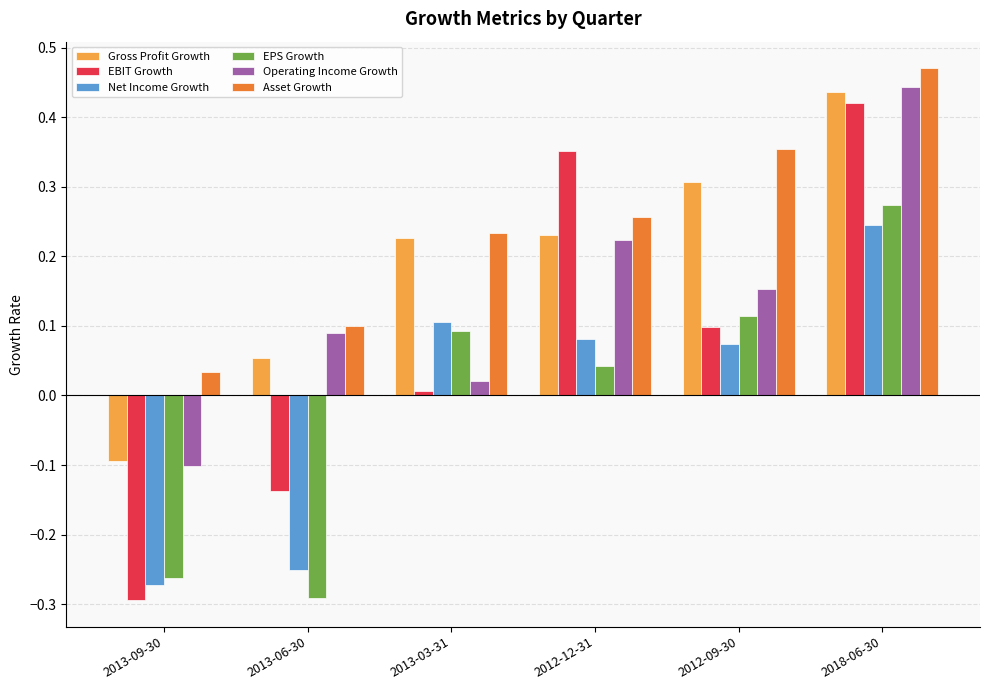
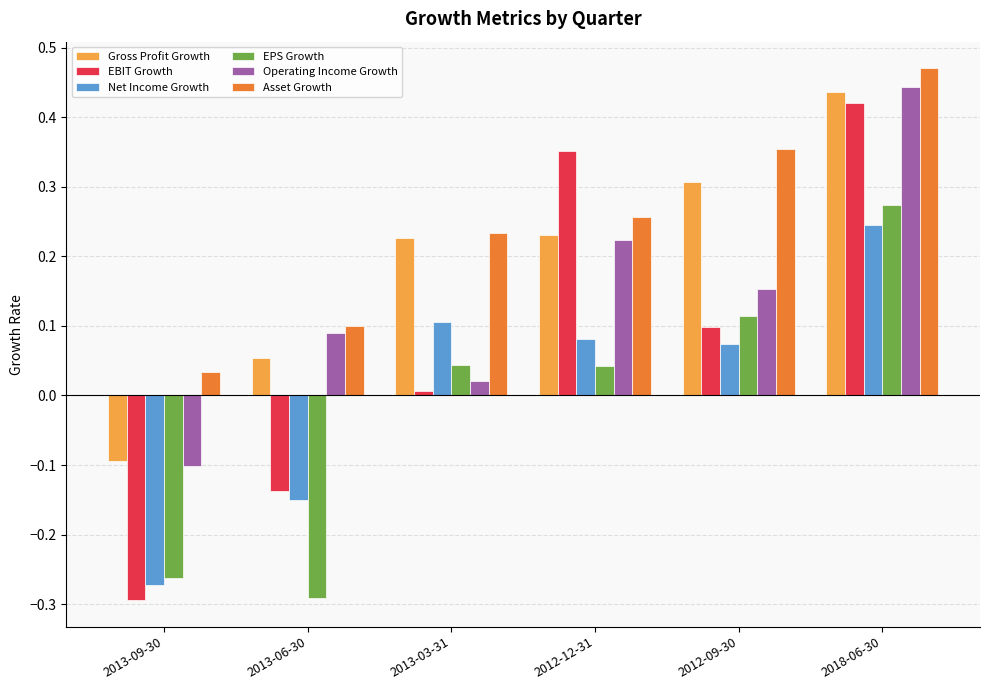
  {
    "EBIT Growth": {
      "2013-09-30": -0.29,
      "2013-06-30": -0.14,
      "2013-03-31": 0.01,
      "2012-12-31": 0.35,
      "2012-09-30": 0.10,
      "2018-06-30": 0.42
    },
    "Net Income Growth": {
      "2013-09-30": -0.27,
-     "2013-06-30": -0.25,
+     "2013-06-30": -0.15,
      "2013-03-31": 0.11,
      "2012-12-31": 0.08,
      "2012-09-30": 0.07,
      "2018-06-30": 0.25
    },
    "EPS Growth": {
      "2013-09-30": -0.26,
      "2013-06-30": -0.29,
-     "2013-03-31": 0.09,
+     "2013-03-31": 0.04,
      "2012-12-31": 0.04,
      "2012-09-30": 0.11,
      "2018-06-30": 0.27
    },
    "Operating Income Growth": {
      "2013-09-30": -0.10,
      "2013-06-30": 0.09,
      "2013-03-31": 0.02,
      "2012-12-31": 0.22,
      "2012-09-30": 0.15,
      "2018-06-30": 0.44
    }
  }
